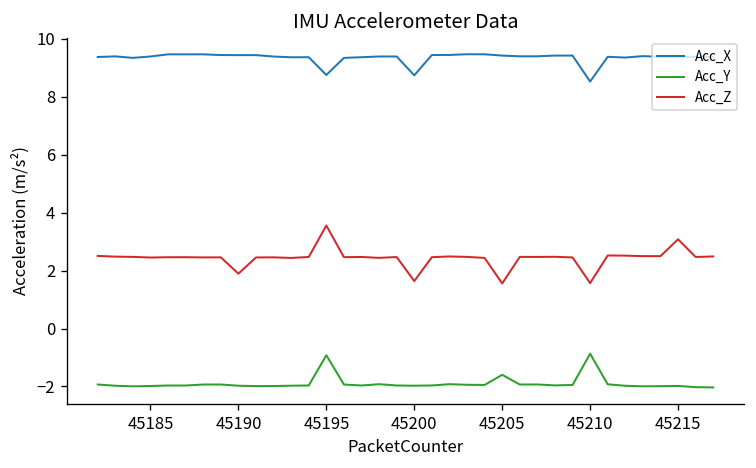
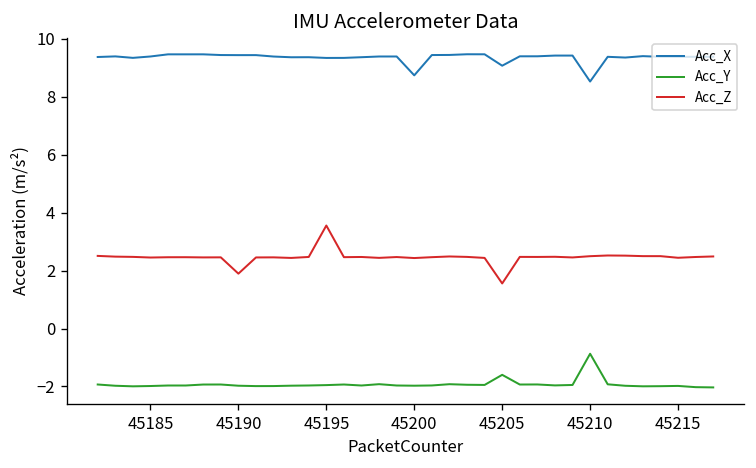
  {
    "Acc_X": {
      "45185": 9.4,
      "45190": 9.4,
-     "45195": 8.7,
+     "45195": 9.3,
      "45200": 8.7,
-     "45205": 9.4,
+     "45205": 9.1,
      "45210": 8.5
    },
    "Acc_Y": {
      "45185": -2.0,
      "45190": -2.0,
-     "45195": -0.9,
+     "45195": -2.0,
      "45200": -2.0,
      "45205": -1.6,
      "45210": -0.9,
      "45215": -2.0
    },
    "Acc_Z": {
      "45185": 2.5,
      "45190": 1.9,
      "45195": 3.6,
-     "45200": 1.6,
+     "45200": 2.4,
      "45205": 1.6,
-     "45210": 1.6,
-     "45215": 3.1
+     "45210": 2.5,
+     "45215": 2.4
    }
  }
